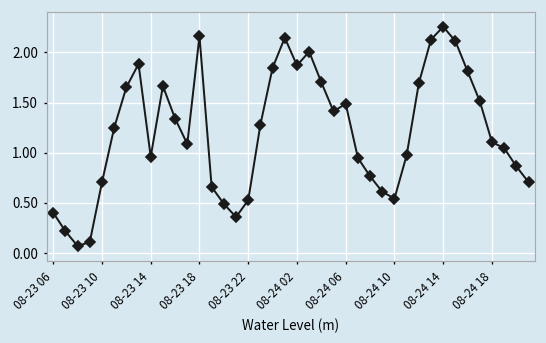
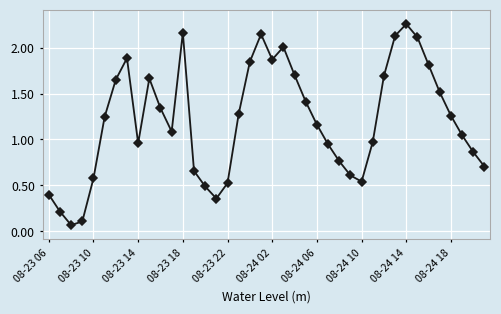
  {
    "08-23 06": 0.4,
-   "08-23 10": 0.7,
+   "08-23 10": 0.6,
    "08-23 14": 1.0,
    "08-23 18": 2.2,
    "08-23 22": 0.5,
    "08-24 02": 1.9,
-   "08-24 06": 1.5,
+   "08-24 06": 1.2,
    "08-24 10": 0.5,
    "08-24 14": 2.3,
-   "08-24 18": 1.1
+   "08-24 18": 1.3
  }
